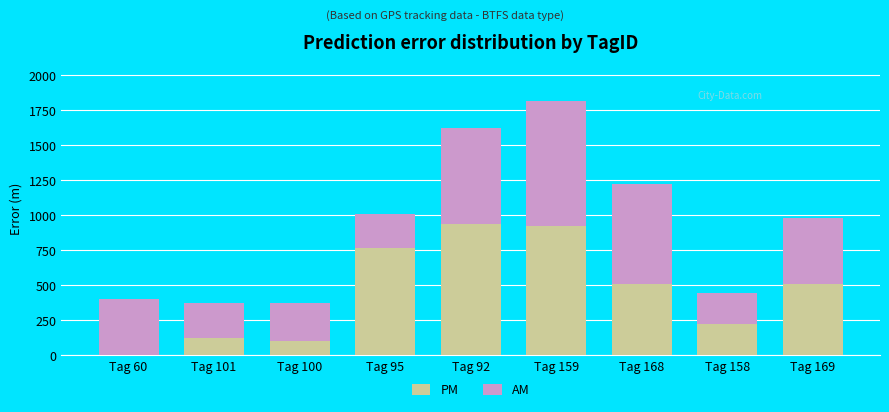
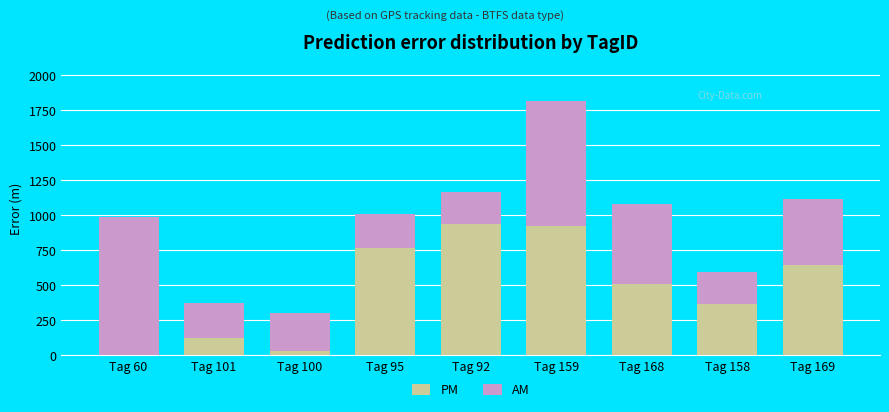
  {
    "PM": {
      "Tag 60": 0,
      "Tag 101": 120,
-     "Tag 100": 100,
+     "Tag 100": 30,
      "Tag 95": 760,
      "Tag 92": 940,
      "Tag 159": 920,
      "Tag 168": 510,
-     "Tag 158": 220,
-     "Tag 169": 510
+     "Tag 158": 370,
+     "Tag 169": 650
    },
    "AM": {
-     "Tag 60": 400,
+     "Tag 60": 990,
      "Tag 101": 250,
      "Tag 100": 270,
      "Tag 95": 250,
-     "Tag 92": 690,
+     "Tag 92": 230,
      "Tag 159": 900,
-     "Tag 168": 710,
+     "Tag 168": 570,
      "Tag 158": 220,
      "Tag 169": 470
    }
  }
